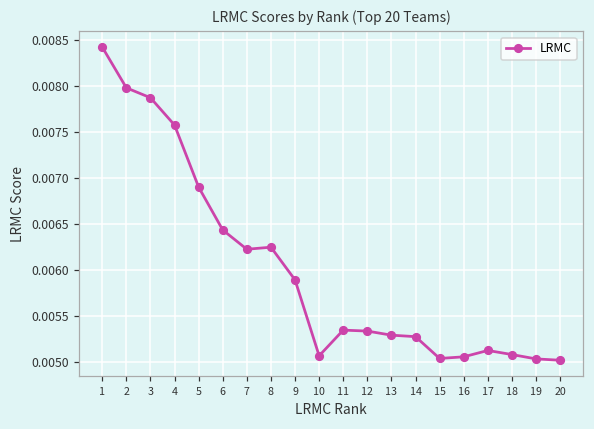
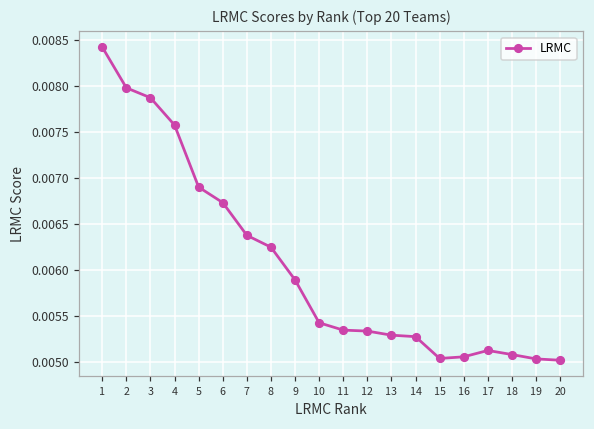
  {
    "1": 0.0084,
    "2": 0.0080,
    "3": 0.0079,
    "4": 0.0076,
    "5": 0.0069,
-   "6": 0.0064,
-   "7": 0.0062,
+   "6": 0.0067,
+   "7": 0.0064,
    "8": 0.0063,
    "9": 0.0059,
-   "10": 0.0051,
+   "10": 0.0054,
    "11": 0.0054,
    "12": 0.0053,
    "13": 0.0053,
    "14": 0.0053,
    "15": 0.0050,
    "16": 0.0051,
    "17": 0.0051,
    "18": 0.0051,
    "19": 0.0050,
    "20": 0.0050
  }
